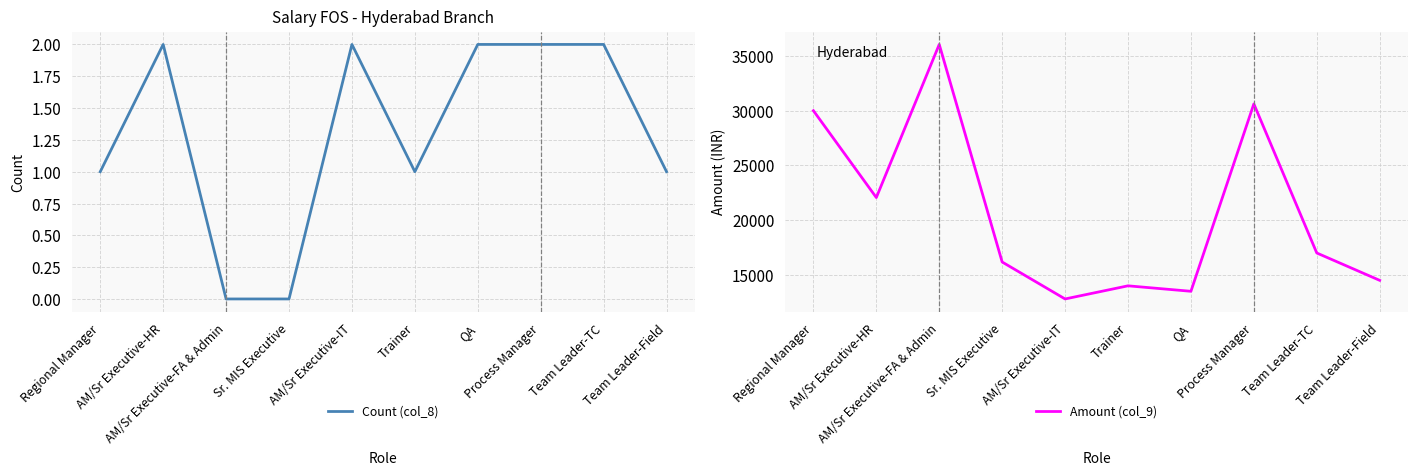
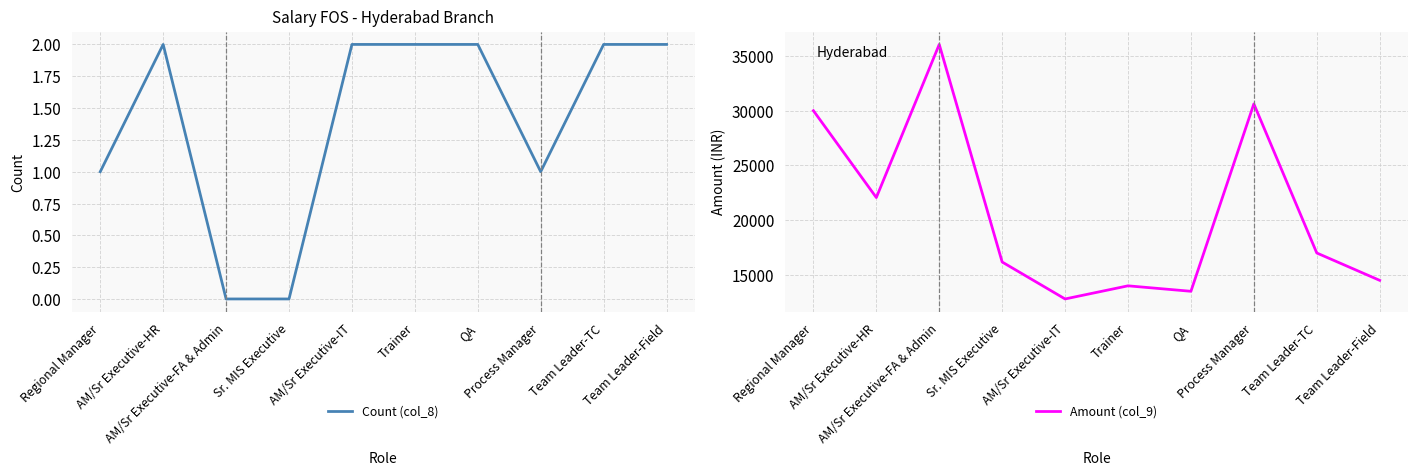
  {
    "Salary FOS - Hyderabad Branch": {
      "Regional Manager": 1,
      "AM/Sr Executive-HR": 2,
      "AM/Sr Executive-FA & Admin": 0,
      "Sr. MIS Executive": 0,
      "AM/Sr Executive-IT": 2,
-     "Trainer": 1,
+     "Trainer": 2,
      "QA": 2,
-     "Process Manager": 2,
+     "Process Manager": 1,
      "Team Leader-TC": 2,
-     "Team Leader-Field": 1
+     "Team Leader-Field": 2
    }
  }
